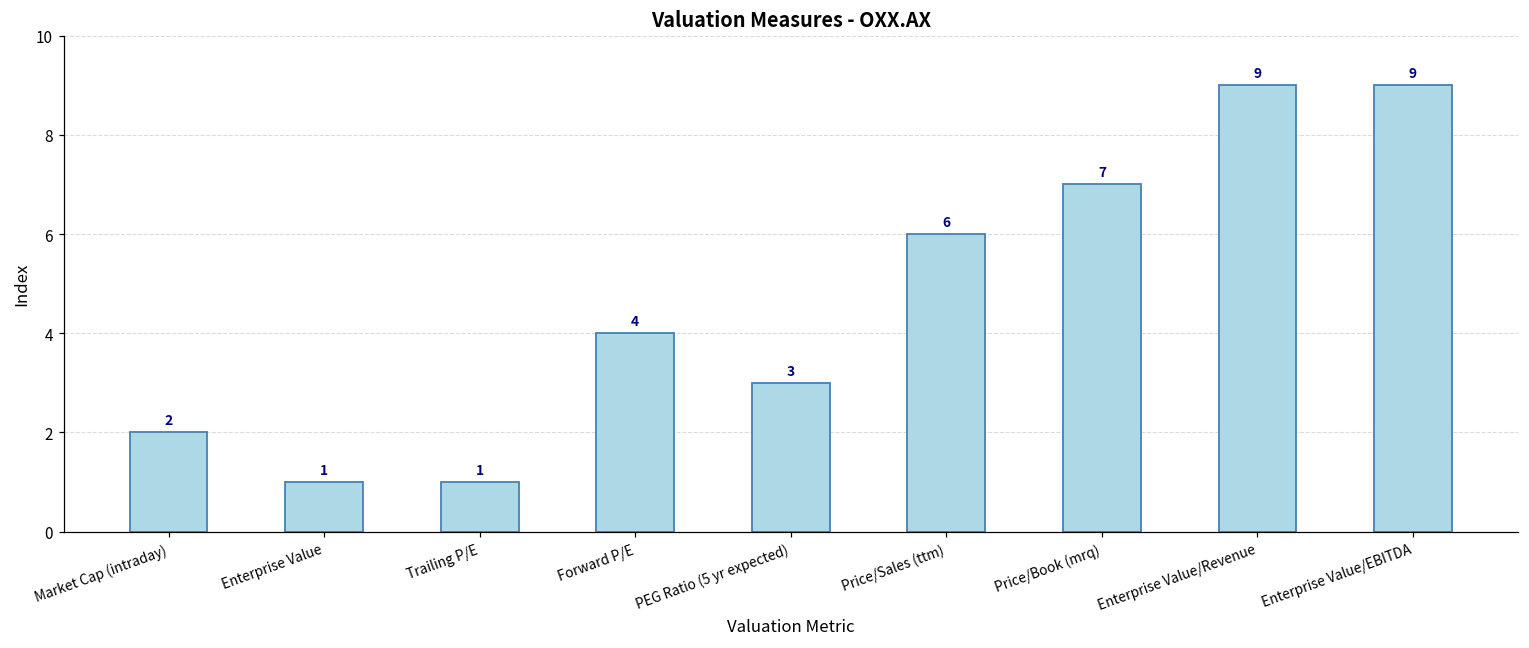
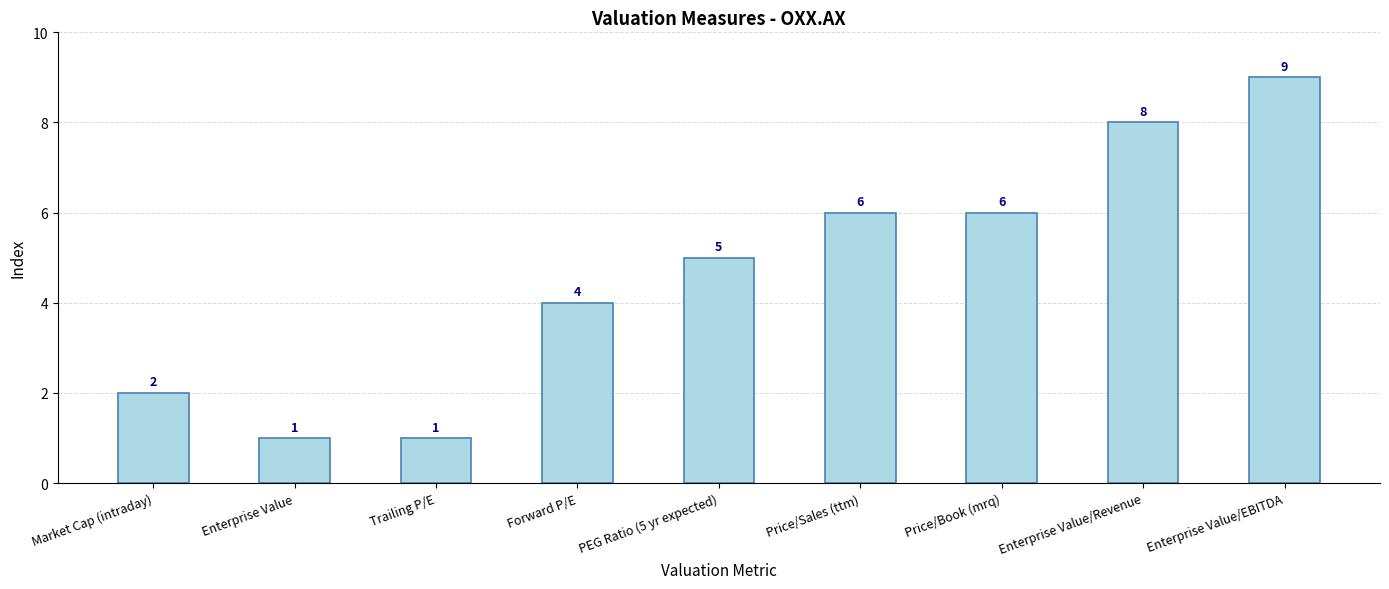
  {
    "Market Cap (intraday)": 2,
    "Enterprise Value": 1,
    "Trailing P/E": 1,
    "Forward P/E": 4,
-   "PEG Ratio (5 yr expected)": 3,
+   "PEG Ratio (5 yr expected)": 5,
    "Price/Sales (ttm)": 6,
-   "Price/Book (mrq)": 7,
-   "Enterprise Value/Revenue": 9,
+   "Price/Book (mrq)": 6,
+   "Enterprise Value/Revenue": 8,
    "Enterprise Value/EBITDA": 9
  }
